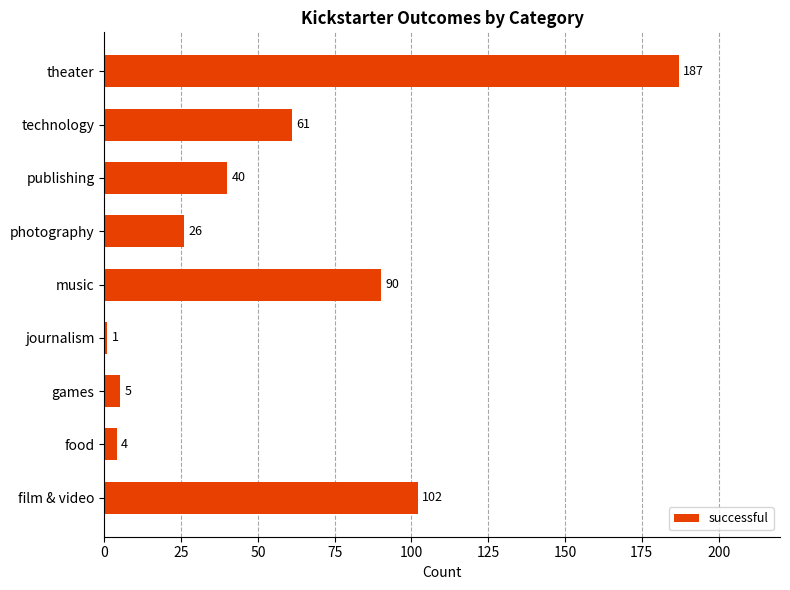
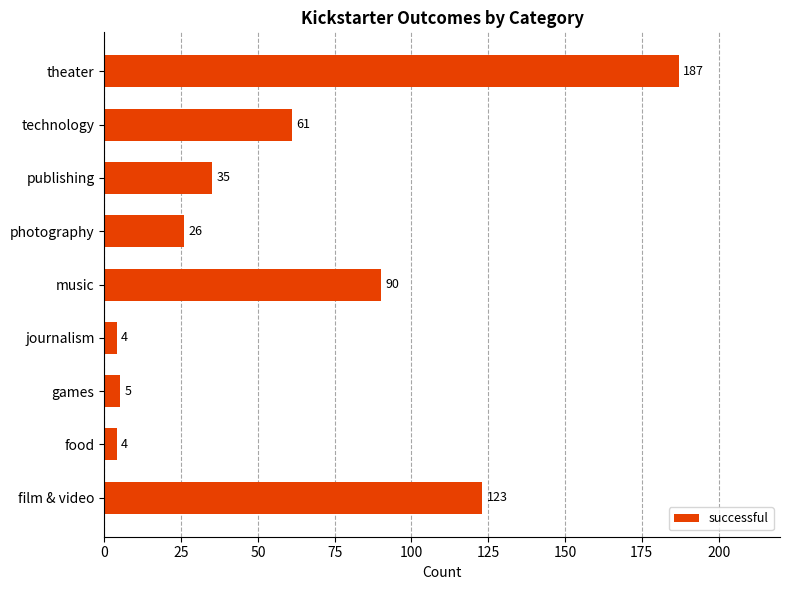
  {
    "theater": 187,
    "technology": 61,
-   "publishing": 40,
+   "publishing": 35,
    "photography": 26,
    "music": 90,
-   "journalism": 1,
+   "journalism": 4,
    "games": 5,
    "food": 4,
-   "film & video": 102
+   "film & video": 123
  }
